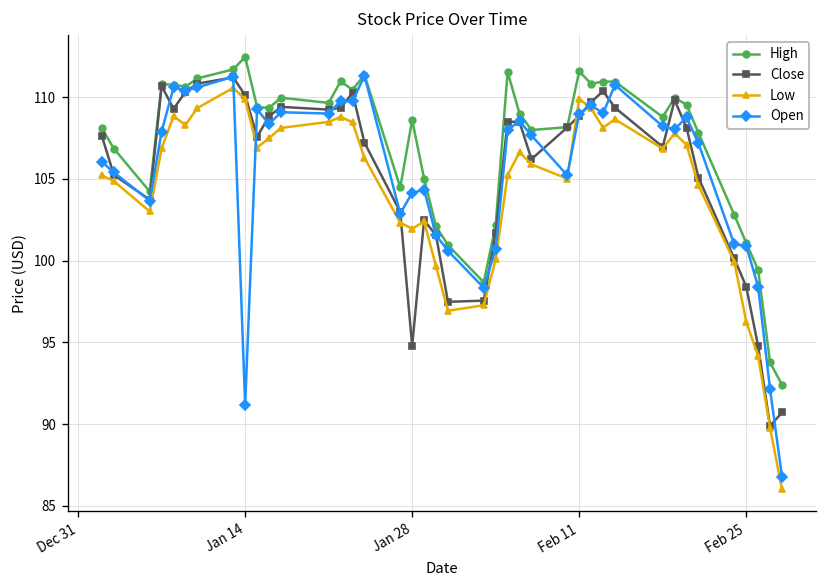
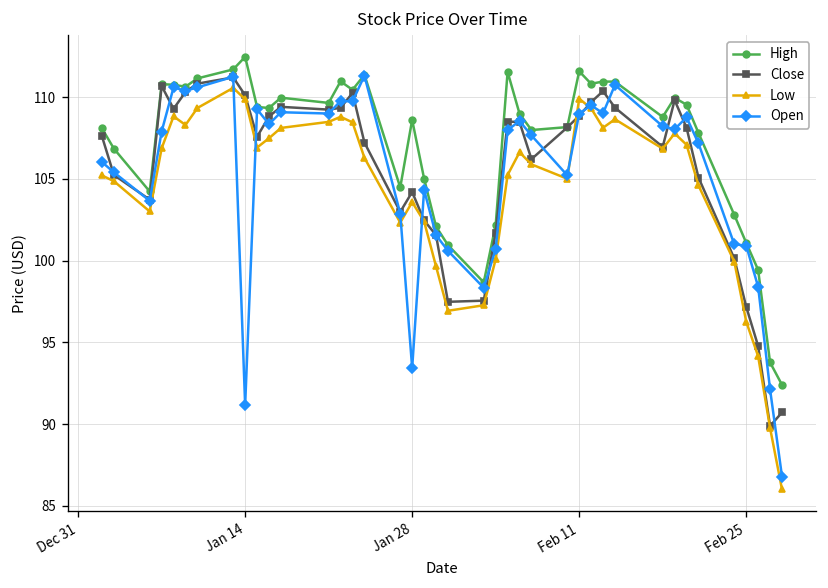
  {
    "High": {
      "Jan 14": 112.5,
      "Jan 28": 108.6,
      "Feb 11": 111.6
    },
    "Close": {
      "Jan 14": 110.1,
-     "Jan 28": 94.8,
-     "Feb 25": 98.4
+     "Jan 28": 104.2,
+     "Feb 25": 97.2
    },
    "Low": {
      "Jan 14": 109.9,
-     "Jan 28": 101.9,
+     "Jan 28": 103.6,
      "Feb 11": 109.9,
      "Feb 25": 96.3
    },
    "Open": {
      "Jan 14": 91.2,
-     "Jan 28": 104.2
+     "Jan 28": 93.4
    }
  }
